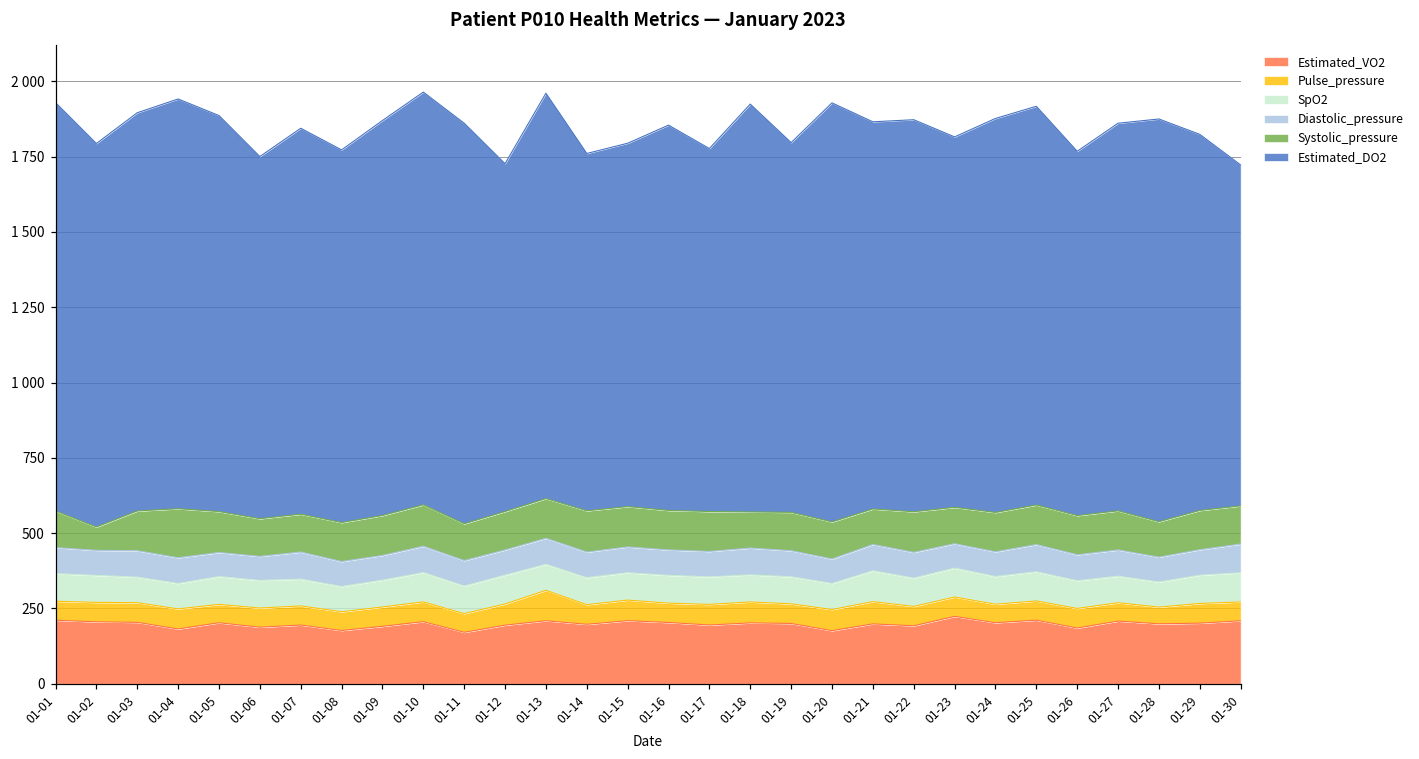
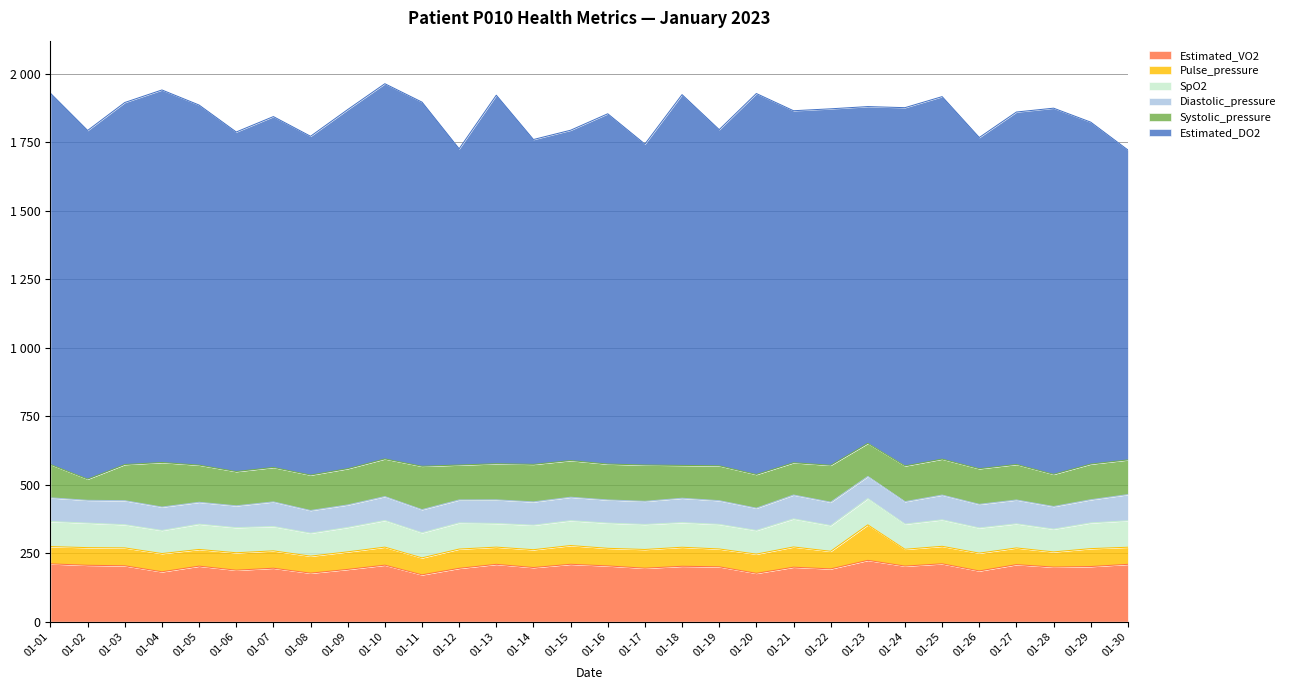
  {
    "Estimated_VO2": {
      "01-01": 210,
      "01-02": 210,
      "01-03": 200,
      "01-04": 180,
      "01-05": 200,
      "01-06": 190,
      "01-07": 200,
      "01-08": 180,
      "01-09": 190,
      "01-10": 210,
      "01-11": 170,
      "01-12": 190,
      "01-13": 210,
      "01-14": 200,
      "01-15": 210,
      "01-16": 200,
      "01-17": 200,
      "01-18": 200,
      "01-19": 200,
      "01-20": 180,
      "01-21": 200,
      "01-22": 190,
      "01-23": 220,
      "01-24": 200,
      "01-25": 210,
      "01-26": 190,
      "01-27": 210,
      "01-28": 200,
      "01-29": 200,
      "01-30": 210
    },
    "Pulse_pressure": {
      "01-01": 60,
      "01-02": 60,
      "01-03": 70,
      "01-04": 70,
      "01-05": 60,
      "01-06": 60,
      "01-07": 60,
      "01-08": 60,
      "01-09": 60,
      "01-10": 70,
      "01-11": 60,
      "01-12": 70,
-     "01-13": 100,
+     "01-13": 60,
      "01-14": 70,
      "01-15": 70,
      "01-16": 60,
      "01-17": 70,
      "01-18": 70,
      "01-19": 70,
      "01-20": 70,
      "01-21": 70,
      "01-22": 60,
-     "01-23": 60,
+     "01-23": 130,
      "01-24": 60,
      "01-25": 60,
      "01-26": 70,
      "01-27": 60,
      "01-28": 60,
      "01-29": 70,
      "01-30": 60
    },
    "Systolic_pressure": {
      "01-01": 120,
      "01-02": 80,
      "01-03": 130,
      "01-04": 160,
      "01-05": 140,
      "01-06": 130,
      "01-07": 130,
      "01-08": 130,
      "01-09": 130,
      "01-10": 140,
-     "01-11": 120,
+     "01-11": 160,
      "01-12": 130,
      "01-13": 130,
      "01-14": 140,
      "01-15": 130,
      "01-16": 130,
      "01-17": 130,
      "01-18": 120,
      "01-19": 130,
      "01-20": 120,
      "01-21": 120,
      "01-22": 130,
      "01-23": 120,
      "01-24": 130,
      "01-25": 130,
      "01-26": 130,
      "01-27": 130,
      "01-28": 120,
      "01-29": 130,
      "01-30": 130
    },
    "Estimated_DO2": {
      "01-01": 1360,
      "01-02": 1270,
      "01-03": 1320,
      "01-04": 1360,
      "01-05": 1310,
-     "01-06": 1200,
+     "01-06": 1240,
      "01-07": 1280,
      "01-08": 1240,
      "01-09": 1310,
      "01-10": 1370,
      "01-11": 1330,
      "01-12": 1150,
      "01-13": 1350,
      "01-14": 1190,
      "01-15": 1210,
      "01-16": 1280,
-     "01-17": 1200,
+     "01-17": 1170,
      "01-18": 1350,
      "01-19": 1230,
      "01-20": 1390,
      "01-21": 1290,
      "01-22": 1300,
      "01-23": 1230,
      "01-24": 1310,
      "01-25": 1320,
      "01-26": 1210,
      "01-27": 1290,
      "01-28": 1340,
      "01-29": 1250,
      "01-30": 1130
    }
  }
